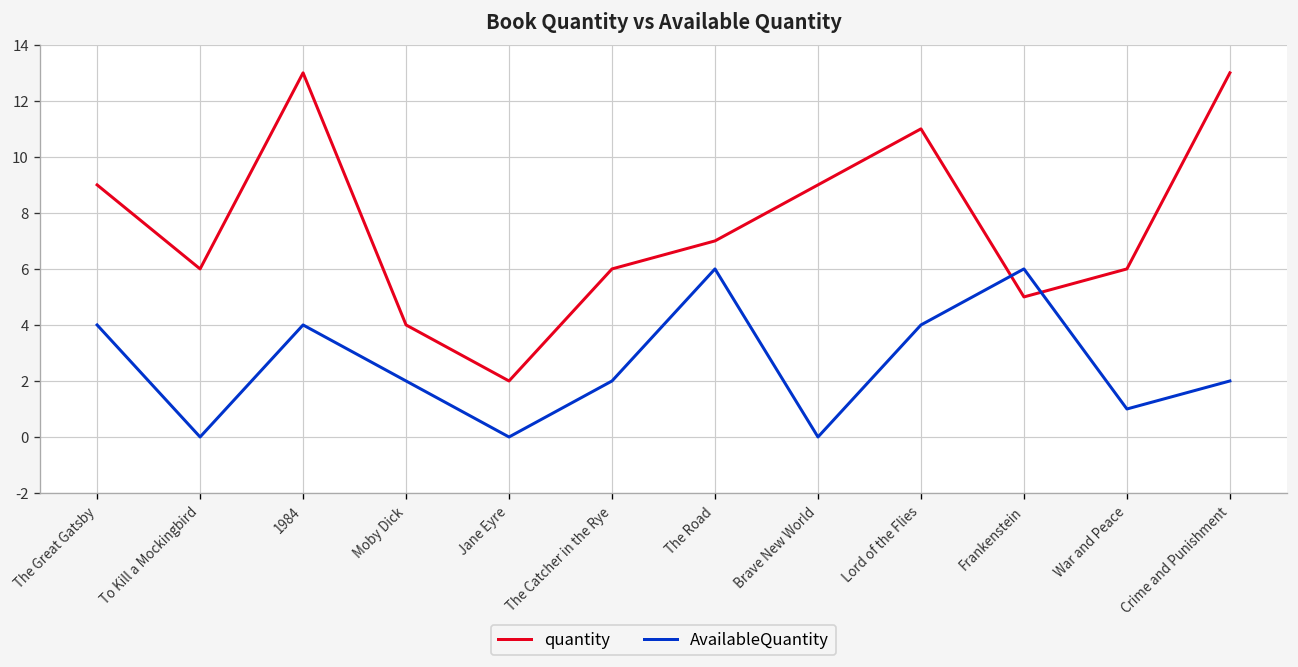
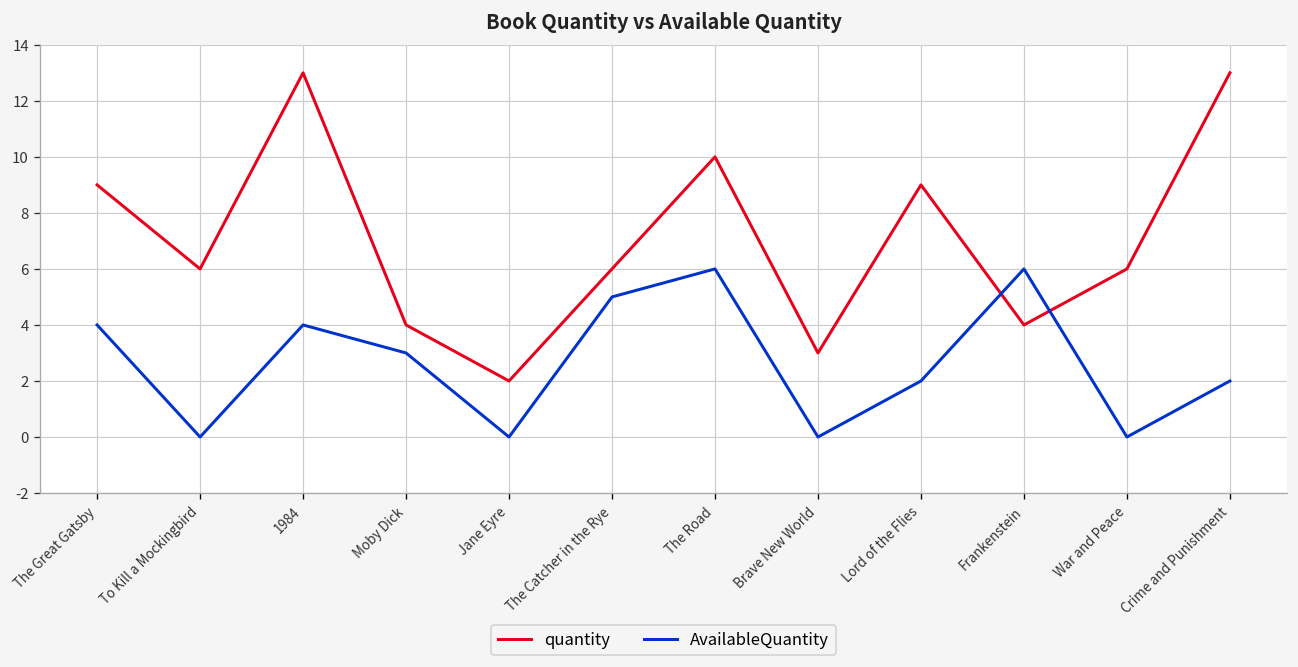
  {
    "quantity": {
      "The Great Gatsby": 9,
      "To Kill a Mockingbird": 6,
      "1984": 13,
      "Moby Dick": 4,
      "Jane Eyre": 2,
      "The Catcher in the Rye": 6,
-     "The Road": 7,
-     "Brave New World": 9,
-     "Lord of the Flies": 11,
-     "Frankenstein": 5,
+     "The Road": 10,
+     "Brave New World": 3,
+     "Lord of the Flies": 9,
+     "Frankenstein": 4,
      "War and Peace": 6,
      "Crime and Punishment": 13
    },
    "AvailableQuantity": {
      "The Great Gatsby": 4,
      "To Kill a Mockingbird": 0,
      "1984": 4,
-     "Moby Dick": 2,
+     "Moby Dick": 3,
      "Jane Eyre": 0,
-     "The Catcher in the Rye": 2,
+     "The Catcher in the Rye": 5,
      "The Road": 6,
      "Brave New World": 0,
-     "Lord of the Flies": 4,
+     "Lord of the Flies": 2,
      "Frankenstein": 6,
-     "War and Peace": 1,
+     "War and Peace": 0,
      "Crime and Punishment": 2
    }
  }
